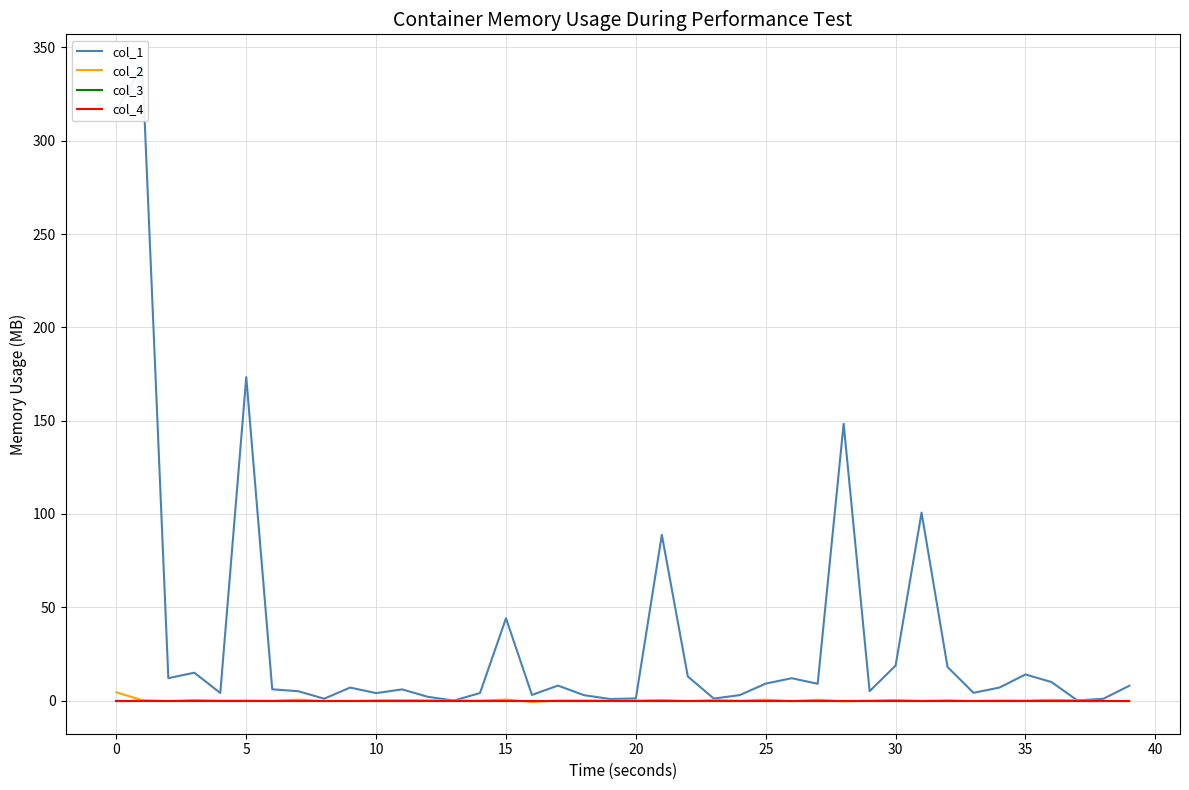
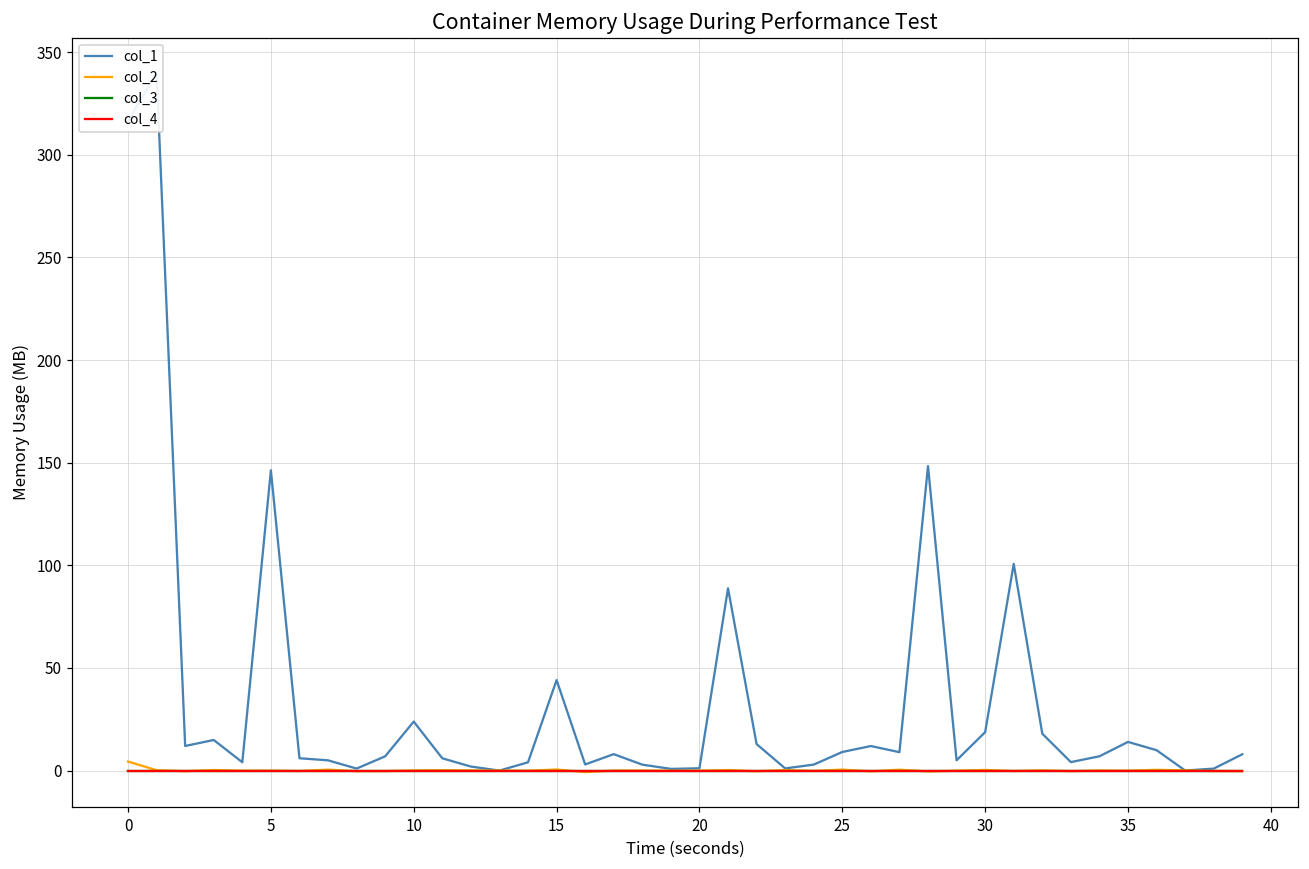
  {
    "col_1": {
-     "5": 173,
-     "10": 4,
+     "5": 146,
+     "10": 24,
      "15": 44,
      "25": 9,
      "30": 19,
      "35": 14
    },
    "col_2": {
      "0": 4
    },
    "col_4": {
      "0": 0
    }
  }
